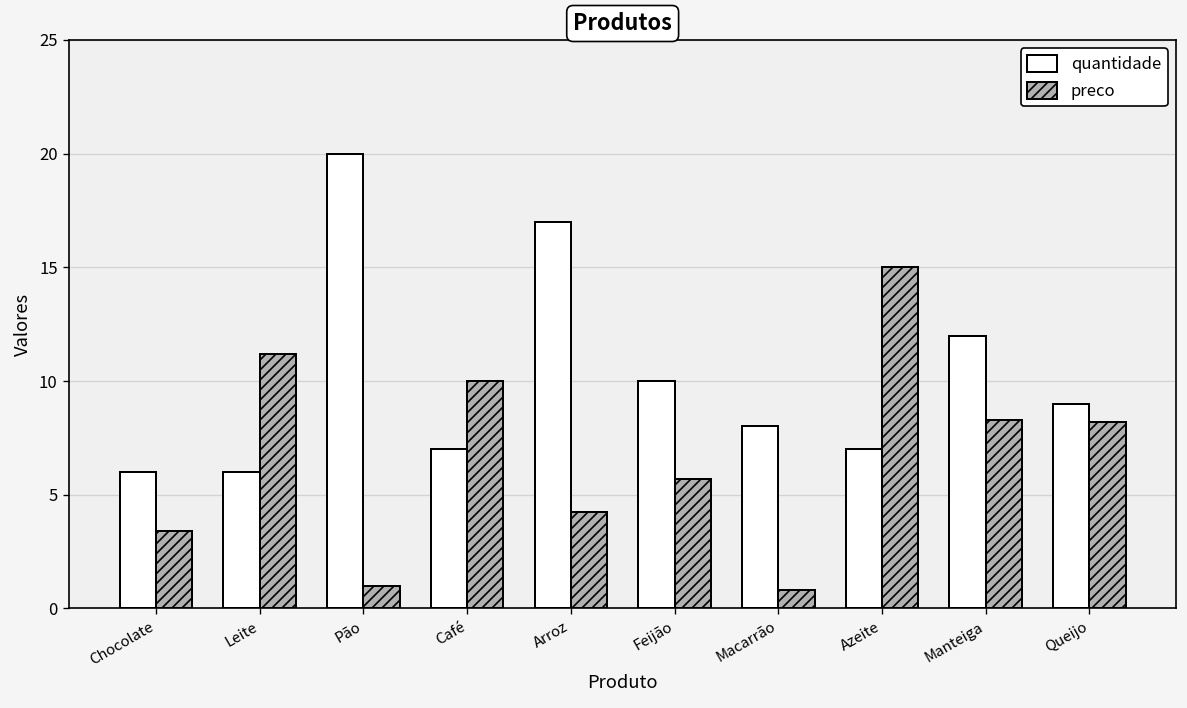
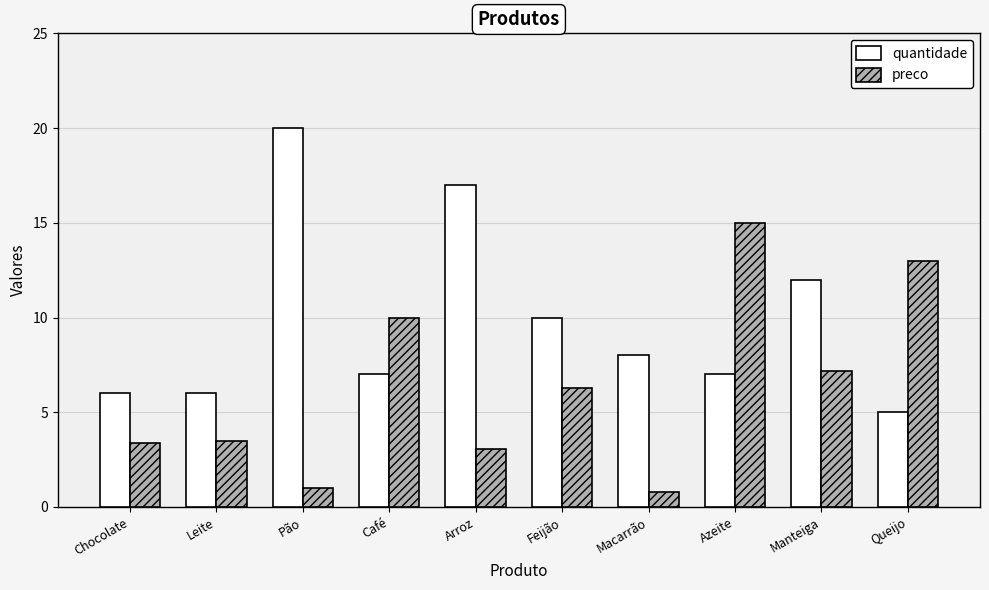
  {
    "quantidade": {
      "Chocolate": 6,
      "Leite": 6,
      "Pão": 20,
      "Café": 7,
      "Arroz": 17,
      "Feijão": 10,
      "Macarrão": 8,
      "Azeite": 7,
      "Manteiga": 12,
-     "Queijo": 9
+     "Queijo": 5
    },
    "preco": {
      "Chocolate": 3.4,
-     "Leite": 11.2,
+     "Leite": 3.5,
      "Pão": 1.0,
      "Café": 10.0,
-     "Arroz": 4.3,
-     "Feijão": 5.7,
+     "Arroz": 3.1,
+     "Feijão": 6.3,
      "Macarrão": 0.8,
      "Azeite": 15.0,
-     "Manteiga": 8.3,
-     "Queijo": 8.2
+     "Manteiga": 7.2,
+     "Queijo": 13.0
    }
  }
